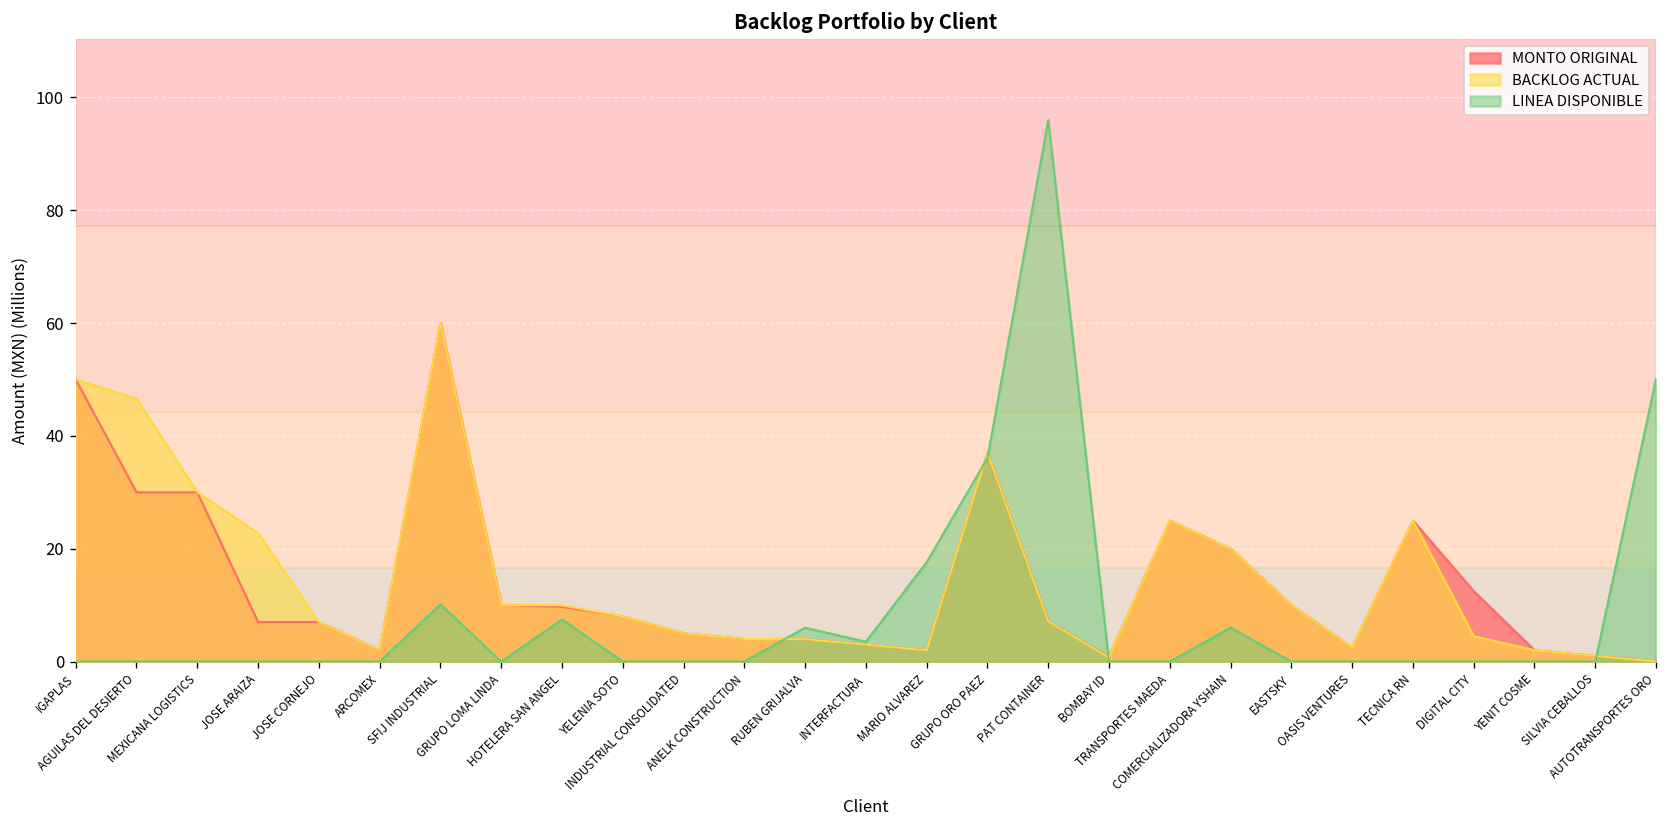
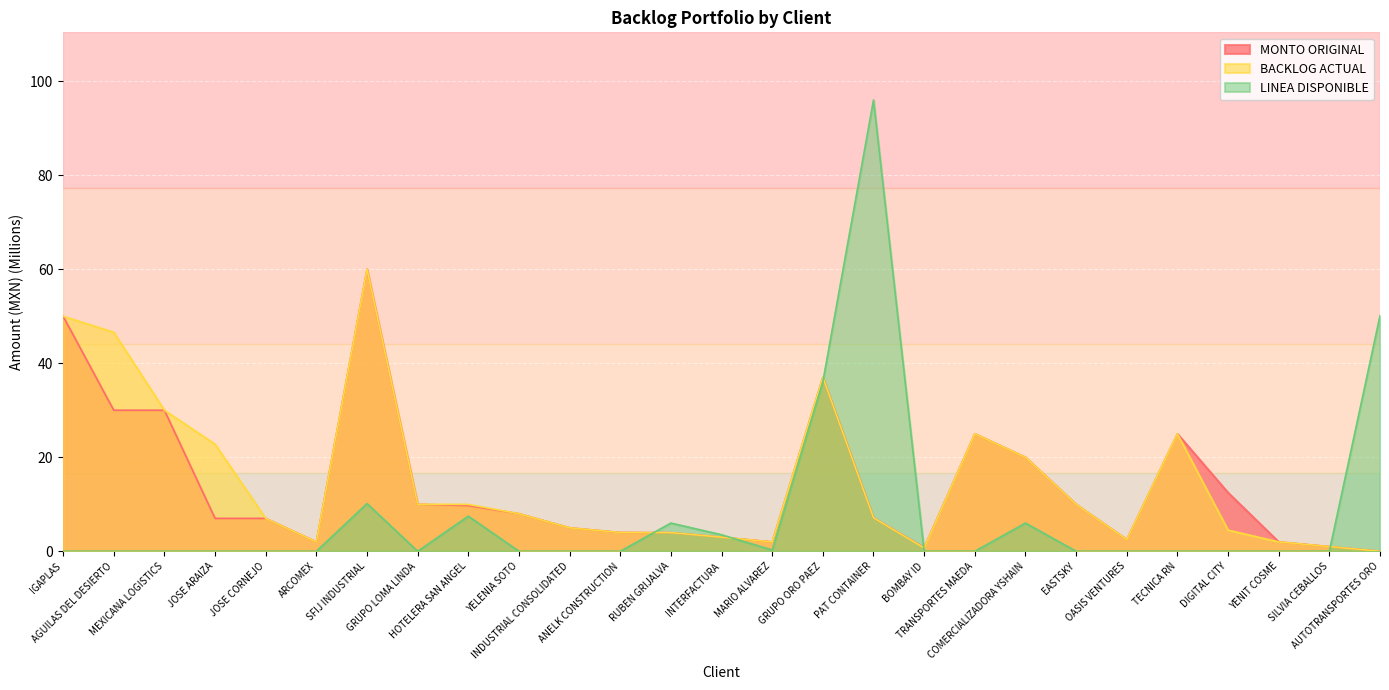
  {
    "MONTO ORIGINAL": {
      "AGUILAS DEL DESIERTO": 30,
      "JOSE ARAIZA": 7,
      "DIGITAL CITY": 12
    },
    "BACKLOG ACTUAL": {
      "AGUILAS DEL DESIERTO": 47,
      "JOSE ARAIZA": 23,
      "DIGITAL CITY": 5
    },
    "LINEA DISPONIBLE": {
      "IGAPLAS": 0,
      "AGUILAS DEL DESIERTO": 0,
      "MEXICANA LOGISTICS": 0,
      "JOSE ARAIZA": 0,
      "JOSE CORNEJO": 0,
      "ARCOMEX": 0,
      "SFIJ INDUSTRIAL": 10,
      "GRUPO LOMA LINDA": 0,
      "HOTELERA SAN ANGEL": 7,
      "YELENIA SOTO": 0,
      "INDUSTRIAL CONSOLIDATED": 0,
      "ANELK CONSTRUCTION": 0,
      "RUBEN GRIJALVA": 6,
-     "MARIO ALVAREZ": 18,
+     "MARIO ALVAREZ": 0,
      "GRUPO ORO PAEZ": 36,
      "PAT CONTAINER": 96,
      "BOMBAY ID": 0,
      "TRANSPORTES MAEDA": 0,
      "COMERCIALIZADORA YSHAIN": 6,
      "EASTSKY": 0,
      "OASIS VENTURES": 0,
      "TECNICA RN": 0,
      "DIGITAL CITY": 0,
      "YENIT COSME": 0,
      "SILVIA CEBALLOS": 0,
      "AUTOTRANSPORTES ORO": 50
    }
  }
